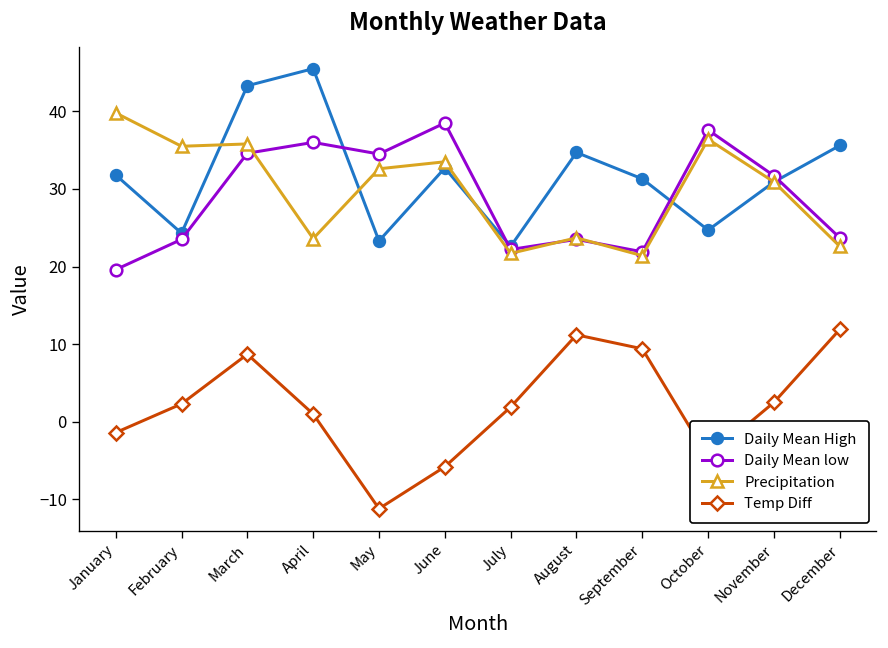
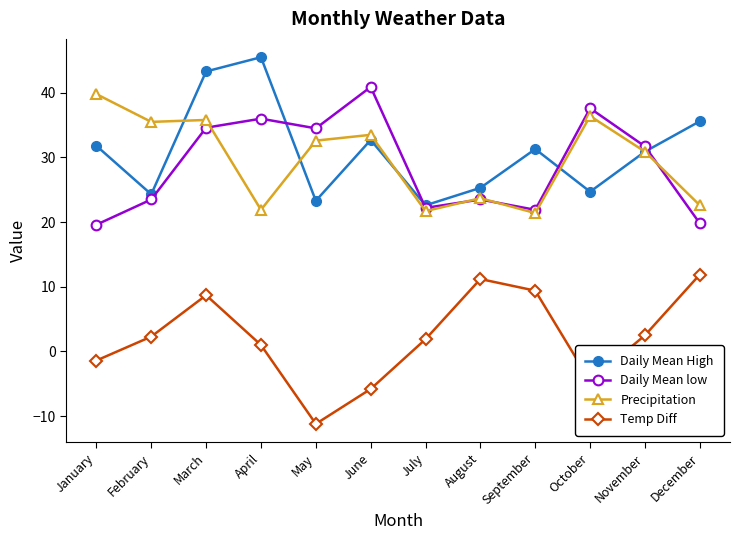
  {
    "Daily Mean High": {
      "January": 32,
      "February": 24,
      "March": 43,
      "April": 46,
      "May": 23,
      "June": 33,
      "July": 23,
-     "August": 35,
+     "August": 25,
      "September": 31,
      "October": 25,
      "December": 36
    },
    "Daily Mean low": {
      "January": 20,
      "February": 24,
      "March": 35,
      "April": 36,
      "May": 35,
-     "June": 39,
+     "June": 41,
      "July": 22,
      "September": 22,
      "October": 38,
      "November": 32,
-     "December": 24
+     "December": 20
    },
    "Precipitation": {
      "January": 40,
      "February": 36,
      "March": 36,
-     "April": 24,
+     "April": 22,
      "May": 33,
      "June": 34,
      "July": 22,
      "September": 21,
      "October": 36,
      "December": 23
    },
    "Temp Diff": {
      "January": -1,
      "February": 2,
      "March": 9,
      "April": 1,
      "May": -11,
      "June": -6,
      "July": 2,
      "August": 11,
      "September": 9,
      "November": 3,
      "December": 12
    }
  }
